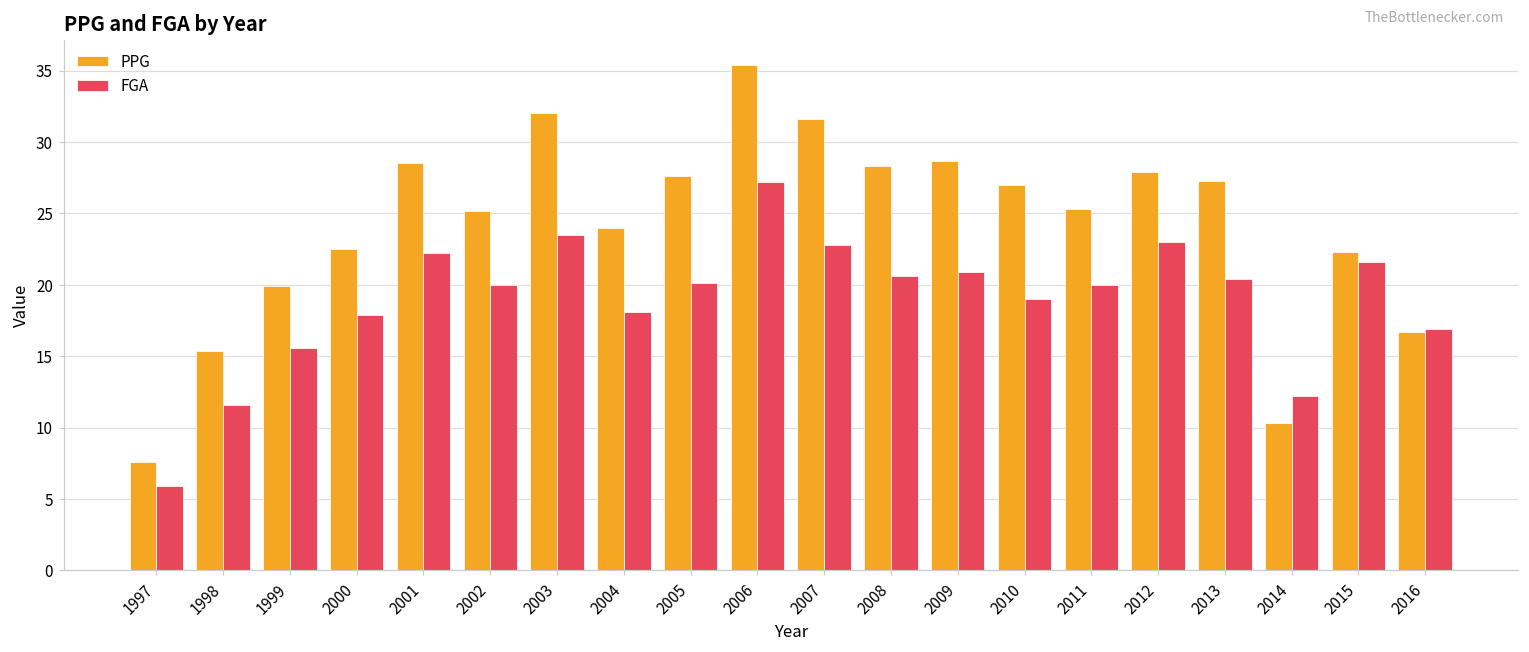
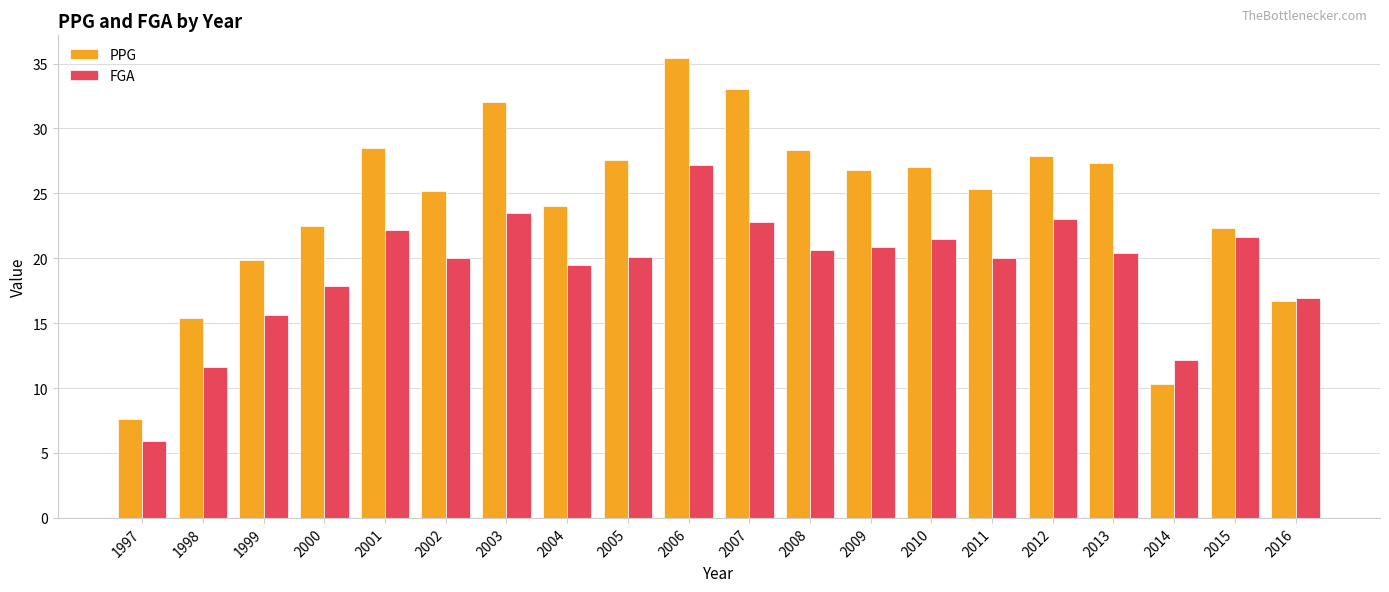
  {
    "PPG": {
      "1997": 7.6,
      "1998": 15.4,
      "1999": 19.9,
      "2000": 22.5,
      "2001": 28.5,
      "2002": 25.2,
      "2003": 32.0,
      "2004": 24.0,
      "2005": 27.6,
      "2006": 35.4,
-     "2007": 31.6,
+     "2007": 33.0,
      "2008": 28.3,
-     "2009": 28.7,
+     "2009": 26.8,
      "2010": 27.0,
      "2011": 25.3,
      "2012": 27.9,
      "2013": 27.3,
      "2014": 10.3,
      "2015": 22.3,
      "2016": 16.7
    },
    "FGA": {
      "1997": 5.9,
      "1998": 11.6,
      "1999": 15.6,
      "2000": 17.9,
      "2001": 22.2,
      "2002": 20.0,
      "2003": 23.5,
-     "2004": 18.1,
+     "2004": 19.5,
      "2005": 20.1,
      "2006": 27.2,
      "2007": 22.8,
      "2008": 20.6,
      "2009": 20.9,
-     "2010": 19.0,
+     "2010": 21.5,
      "2011": 20.0,
      "2012": 23.0,
      "2013": 20.4,
      "2014": 12.2,
      "2015": 21.6,
      "2016": 16.9
    }
  }
